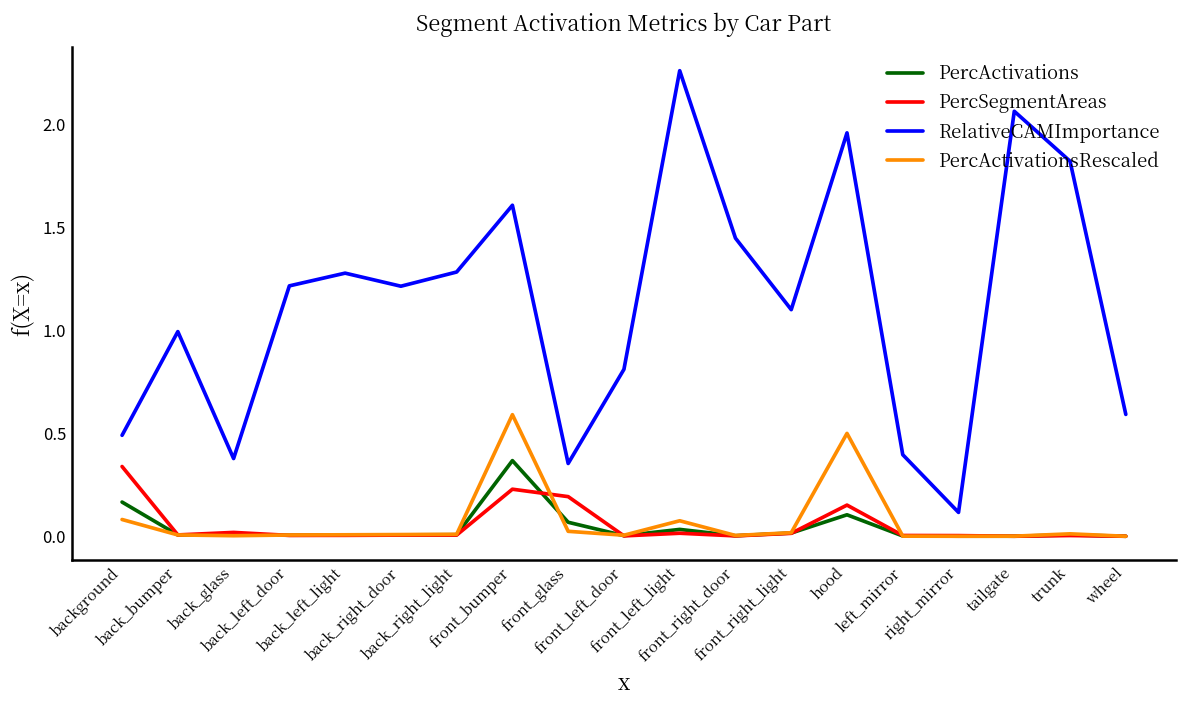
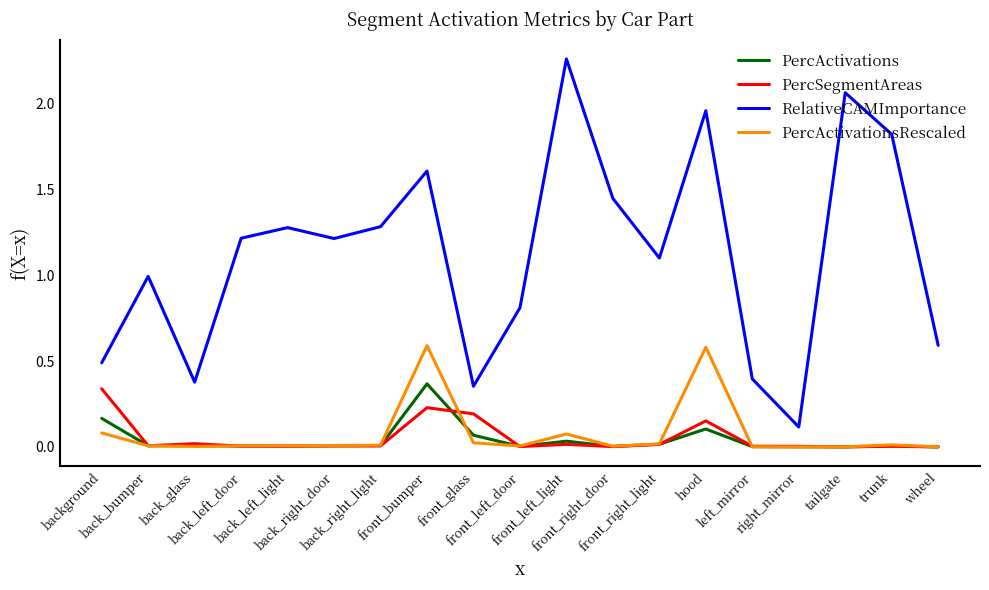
  {
    "PercActivations": {
      "background": 0.17,
      "front_bumper": 0.37,
      "front_glass": 0.07,
      "front_left_light": 0.03,
      "hood": 0.10
    },
    "PercSegmentAreas": {
      "background": 0.34,
      "front_bumper": 0.23,
      "front_glass": 0.19,
      "front_left_light": 0.01,
      "hood": 0.15
    },
    "RelativeCAMImportance": {
      "background": 0.49,
      "back_bumper": 0.99,
      "back_glass": 0.38,
      "back_left_door": 1.22,
      "back_left_light": 1.28,
      "back_right_door": 1.21,
      "back_right_light": 1.28,
      "front_bumper": 1.61,
      "front_glass": 0.35,
      "front_left_door": 0.81,
      "front_left_light": 2.26,
      "front_right_door": 1.45,
      "front_right_light": 1.10,
      "hood": 1.96,
      "left_mirror": 0.40,
      "right_mirror": 0.12,
      "tailgate": 2.06,
      "trunk": 1.82,
      "wheel": 0.59
    },
    "PercActivationsRescaled": {
      "background": 0.08,
      "front_bumper": 0.59,
      "front_glass": 0.02,
      "front_left_light": 0.08,
-     "hood": 0.50
+     "hood": 0.58
    }
  }
